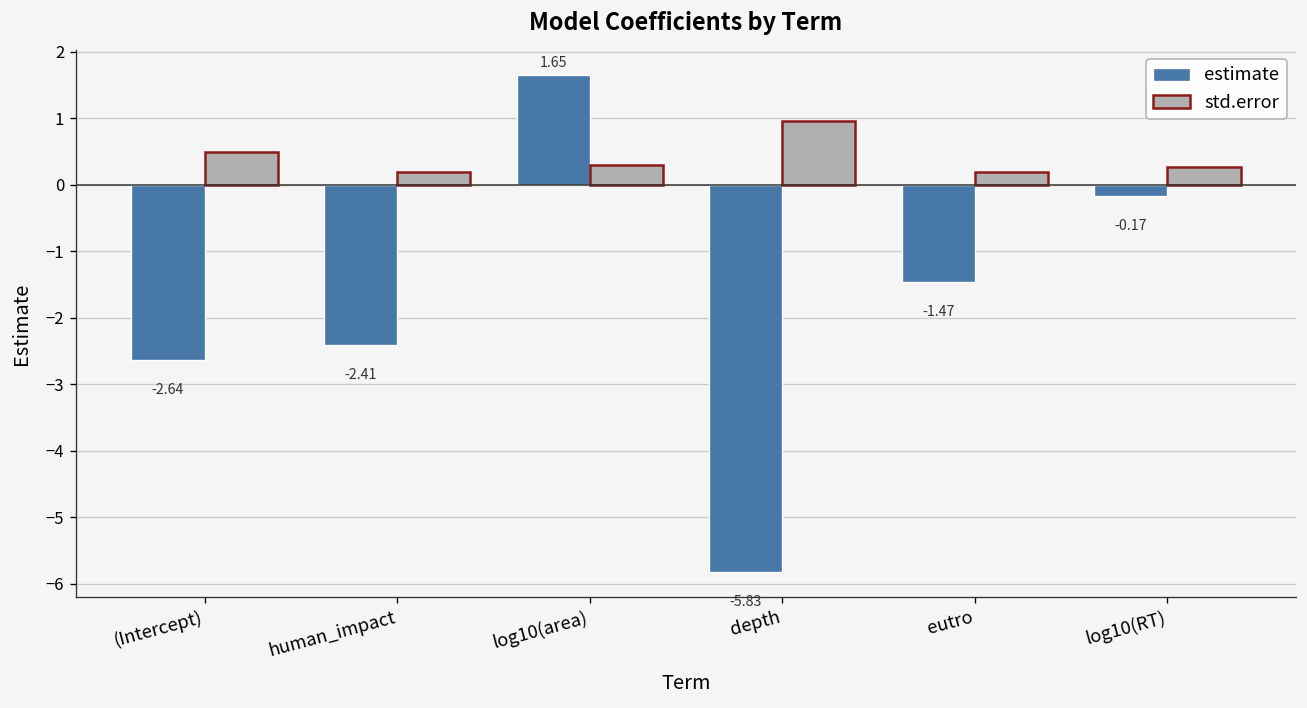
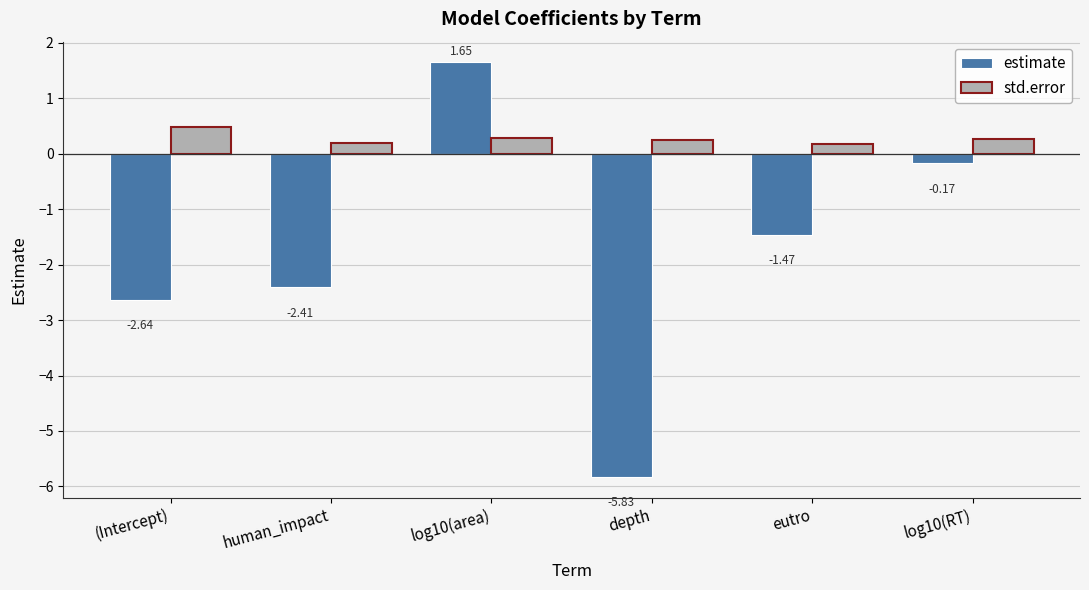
  {
    "estimate": {
      "(Intercept)": -2.64,
      "human_impact": -2.41,
      "log10(area)": 1.65,
      "depth": -5.83,
      "eutro": -1.47,
      "log10(RT)": -0.17
    },
    "std.error": {
      "(Intercept)": 0.5,
      "human_impact": 0.2,
      "log10(area)": 0.3,
-     "depth": 1.0,
+     "depth": 0.2,
      "eutro": 0.2,
      "log10(RT)": 0.3
    }
  }
